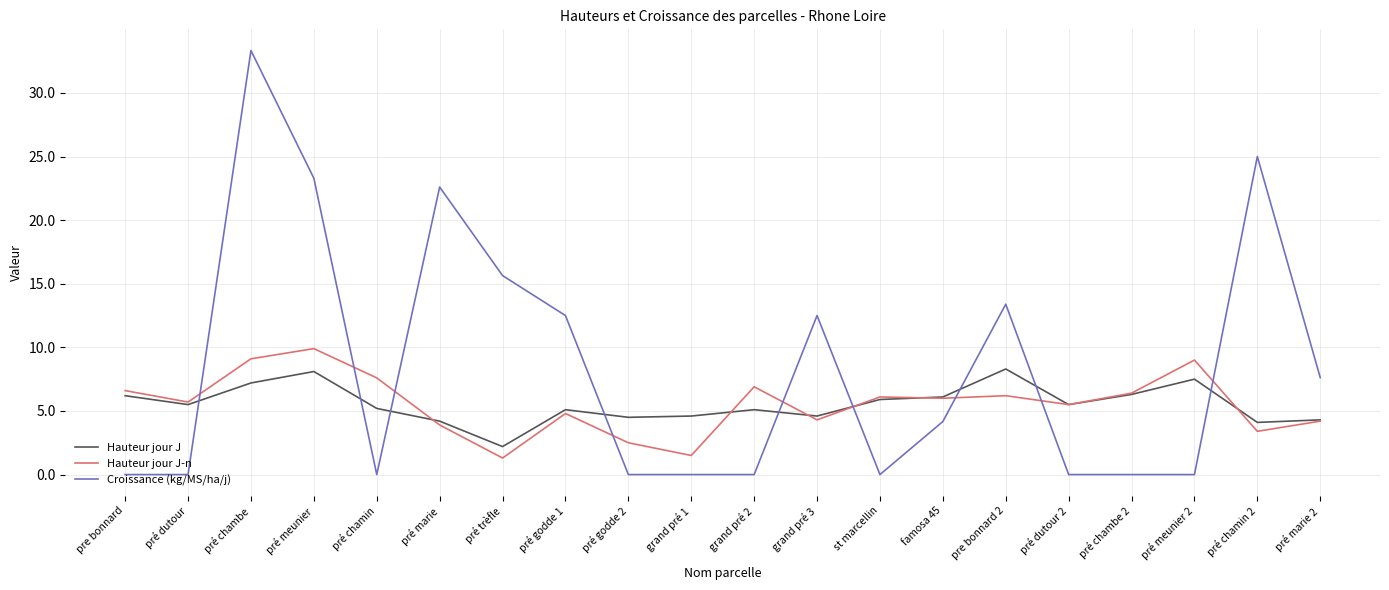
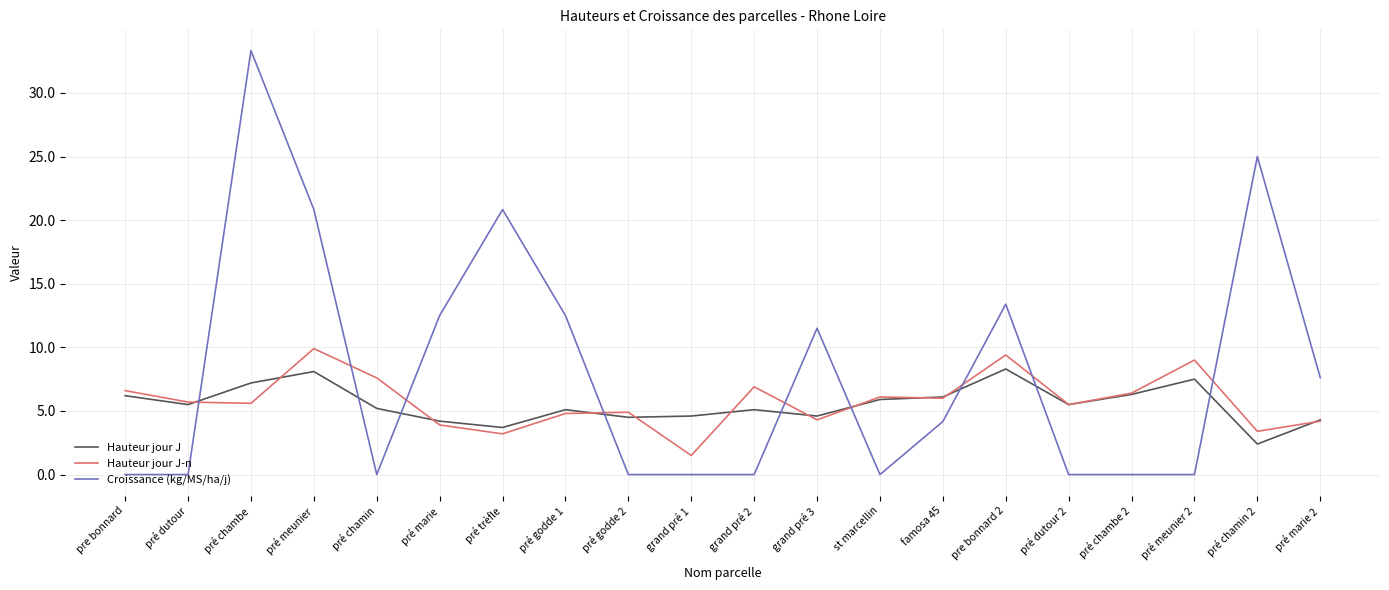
  {
    "Hauteur jour J": {
      "pre bonnard": 6.2,
      "pré chambe": 7.2,
      "pré meunier": 8.1,
      "pré chamin": 5.2,
      "pré marie": 4.2,
-     "pré trèfle": 2.2,
+     "pré trèfle": 3.7,
      "pré godde 1": 5.1,
      "pré godde 2": 4.5,
      "grand pré 1": 4.6,
      "grand pré 2": 5.1,
      "grand pré 3": 4.6,
      "pre bonnard 2": 8.3,
      "pré meunier 2": 7.5,
-     "pré chamin 2": 4.1
+     "pré chamin 2": 2.4
    },
    "Hauteur jour J-n": {
      "pre bonnard": 6.6,
-     "pré chambe": 9.1,
+     "pré chambe": 5.6,
      "pré meunier": 9.9,
      "pré chamin": 7.6,
      "pré marie": 3.9,
-     "pré trèfle": 1.3,
+     "pré trèfle": 3.2,
      "pré godde 1": 4.8,
-     "pré godde 2": 2.5,
+     "pré godde 2": 4.9,
      "grand pré 1": 1.5,
      "grand pré 2": 6.9,
      "grand pré 3": 4.3,
-     "pre bonnard 2": 6.2,
+     "pre bonnard 2": 9.4,
      "pré meunier 2": 9.0,
      "pré chamin 2": 3.4
    },
    "Croissance (kg/MS/ha/j)": {
      "pre bonnard": 0.0,
      "pré dutour": 0.0,
      "pré chambe": 33.3,
-     "pré meunier": 23.3,
+     "pré meunier": 20.8,
      "pré chamin": 0.0,
-     "pré marie": 22.6,
-     "pré trèfle": 15.6,
+     "pré marie": 12.5,
+     "pré trèfle": 20.8,
      "pré godde 1": 12.5,
      "pré godde 2": 0.0,
      "grand pré 1": 0.0,
      "grand pré 2": 0.0,
-     "grand pré 3": 12.5,
+     "grand pré 3": 11.5,
      "st marcellin": 0.0,
      "famosa 45": 4.2,
      "pre bonnard 2": 13.4,
      "pré dutour 2": 0.0,
      "pré chambe 2": 0.0,
      "pré meunier 2": 0.0,
      "pré chamin 2": 25.0,
      "pré marie 2": 7.6
    }
  }
